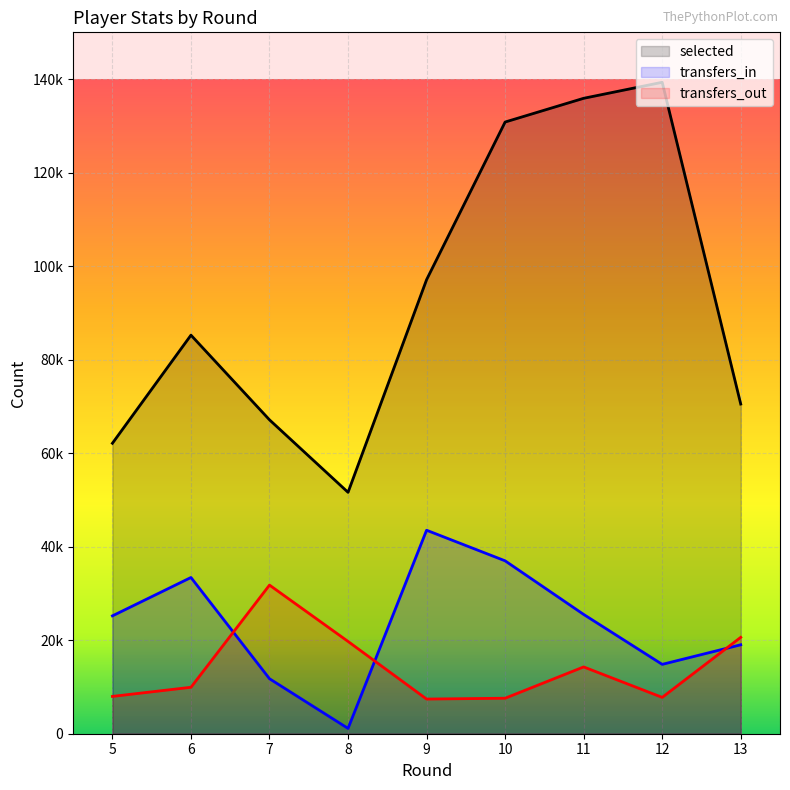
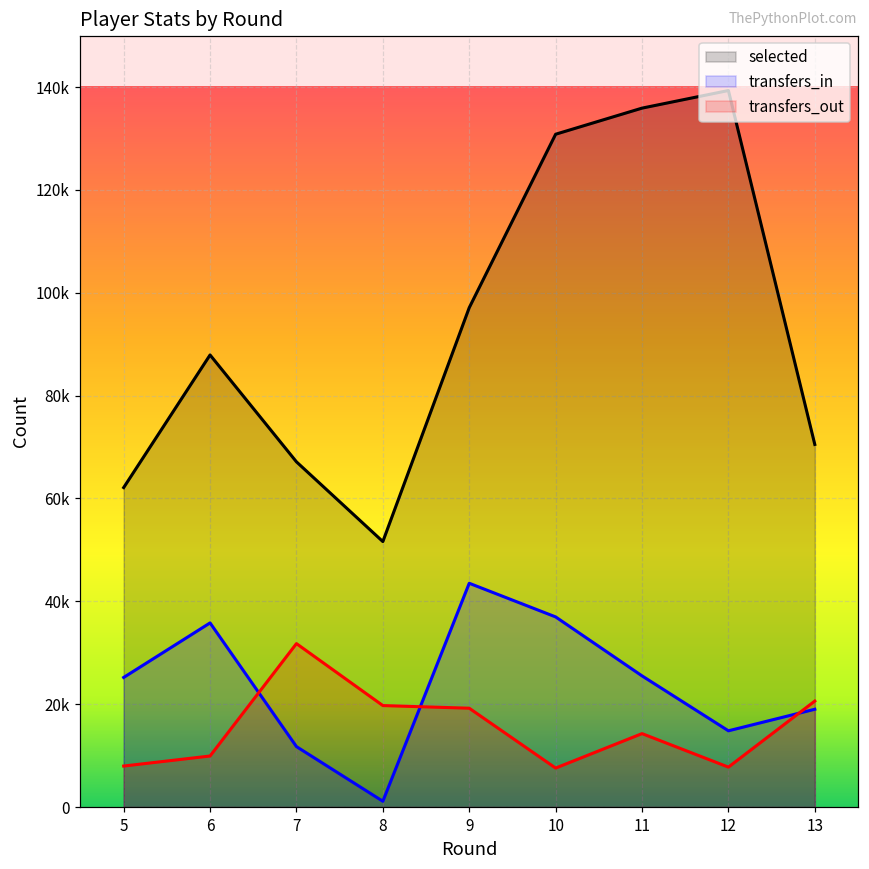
  {
    "selected": {
      "5": 62000,
-     "6": 85000,
+     "6": 88000,
      "7": 67000,
      "8": 52000,
      "9": 97000,
      "10": 131000,
      "11": 136000,
      "13": 71000
    },
    "transfers_in": {
      "5": 25000,
-     "6": 33000,
+     "6": 36000,
      "7": 12000,
      "8": 1000,
      "9": 44000,
      "10": 37000,
      "11": 26000,
      "12": 15000,
      "13": 19000
    },
    "transfers_out": {
      "5": 8000,
      "6": 10000,
      "7": 32000,
      "8": 20000,
-     "9": 7000,
+     "9": 19000,
      "10": 8000,
      "11": 14000,
      "12": 8000,
      "13": 21000
    }
  }
